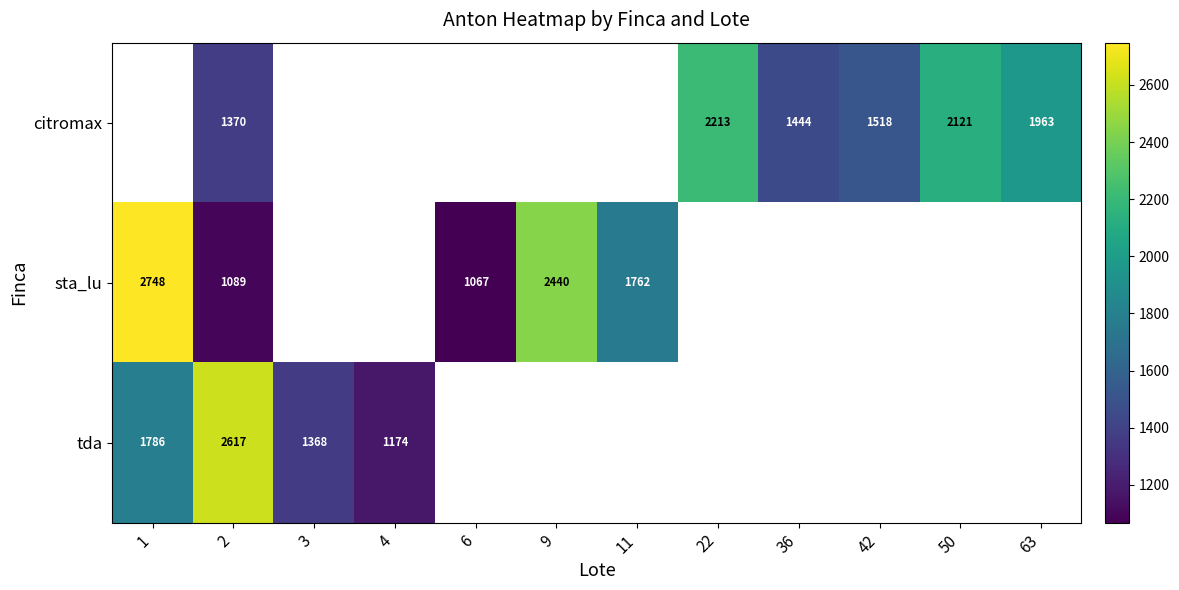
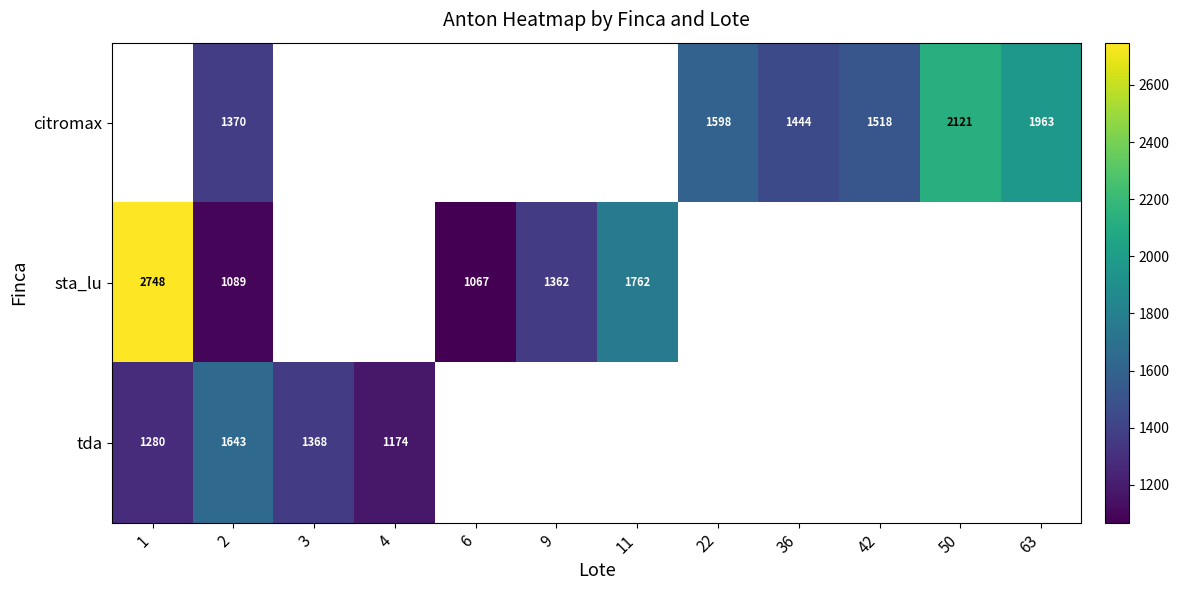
  {
    "citromax": {
      "2": 1370,
-     "22": 2213,
+     "22": 1598,
      "36": 1444,
      "42": 1518,
      "50": 2121,
      "63": 1963
    },
    "sta_lu": {
      "1": 2748,
      "2": 1089,
      "6": 1067,
-     "9": 2440,
+     "9": 1362,
      "11": 1762
    },
    "tda": {
-     "1": 1786,
-     "2": 2617,
+     "1": 1280,
+     "2": 1643,
      "3": 1368,
      "4": 1174
    }
  }
